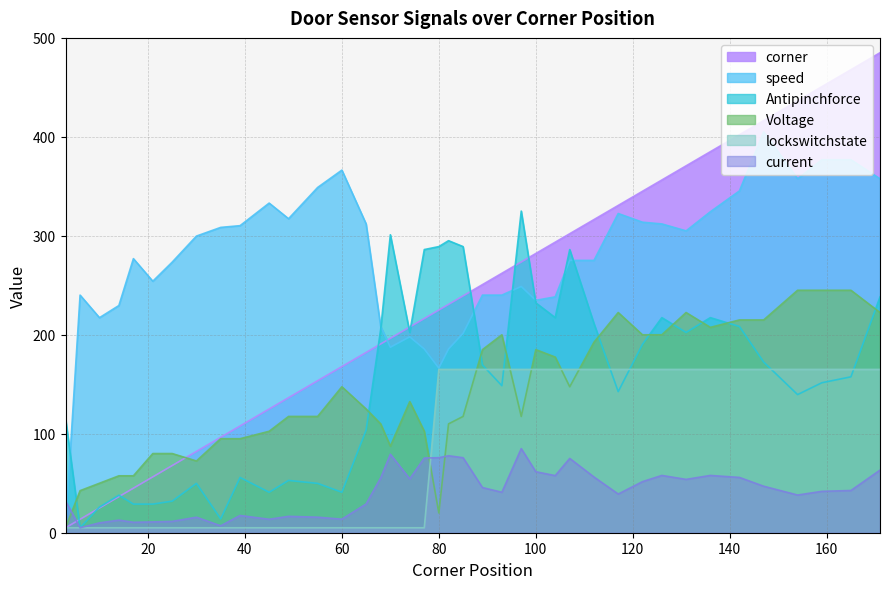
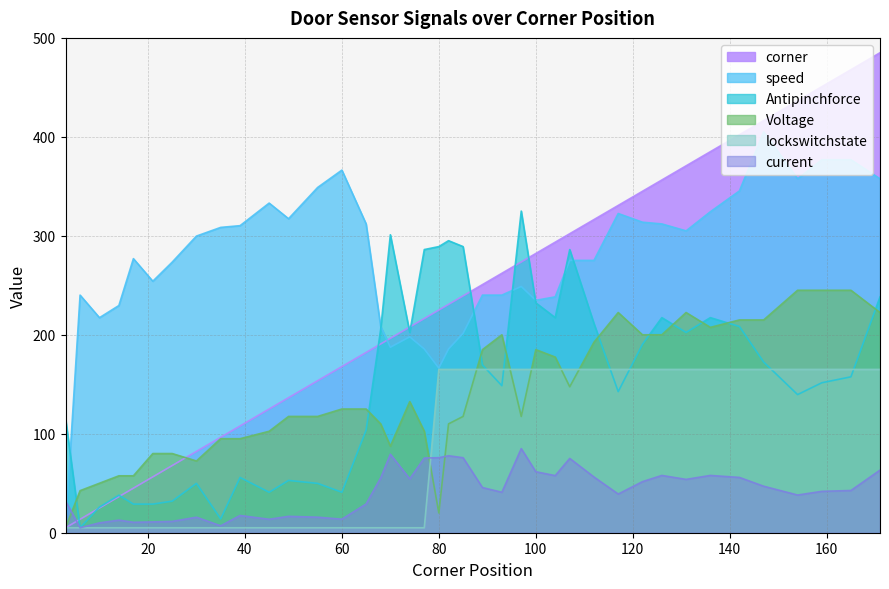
  {
    "Voltage": {
-     "60": 150,
+     "60": 130,
      "80": 20,
      "100": 190
    },
    "lockswitchstate": {
      "60": 10,
      "100": 170
    }
  }
